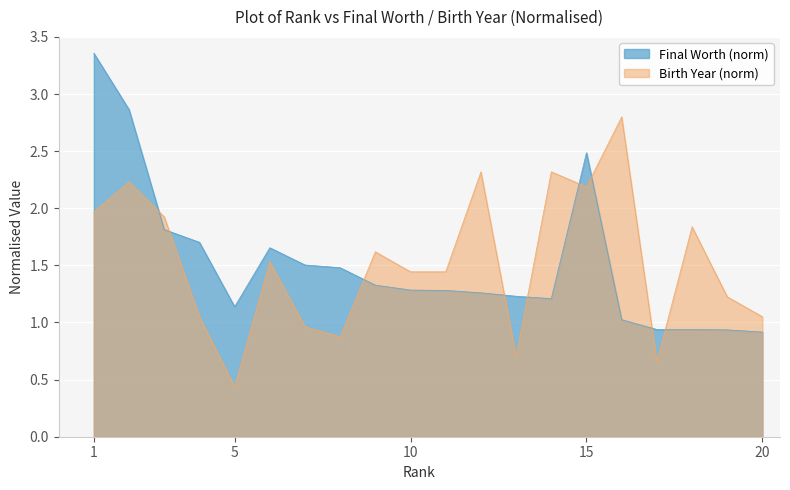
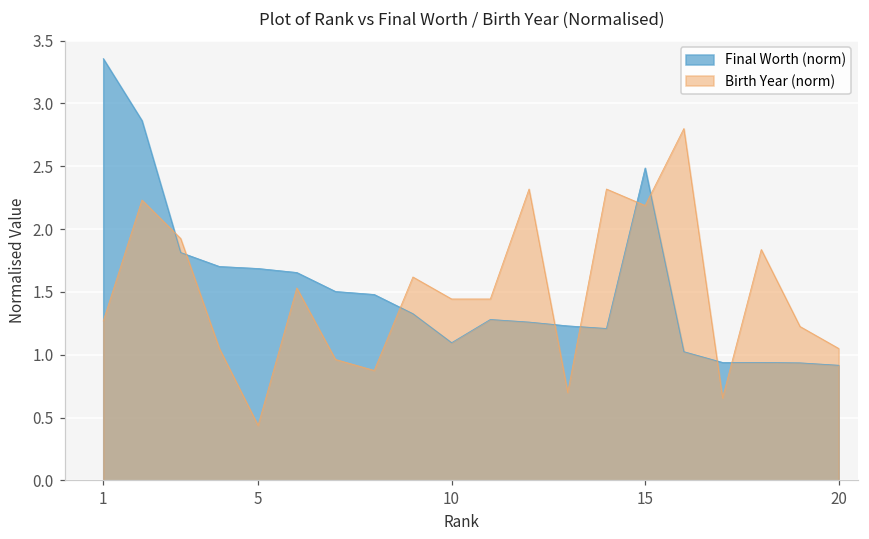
  {
    "Final Worth (norm)": {
      "1": 3.36,
-     "5": 1.14,
-     "10": 1.28,
+     "5": 1.69,
+     "10": 1.10,
      "15": 2.49,
      "20": 0.92
    },
    "Birth Year (norm)": {
-     "1": 1.97,
+     "1": 1.27,
      "5": 0.44,
      "10": 1.44,
      "15": 2.19,
      "20": 1.05
    }
  }
